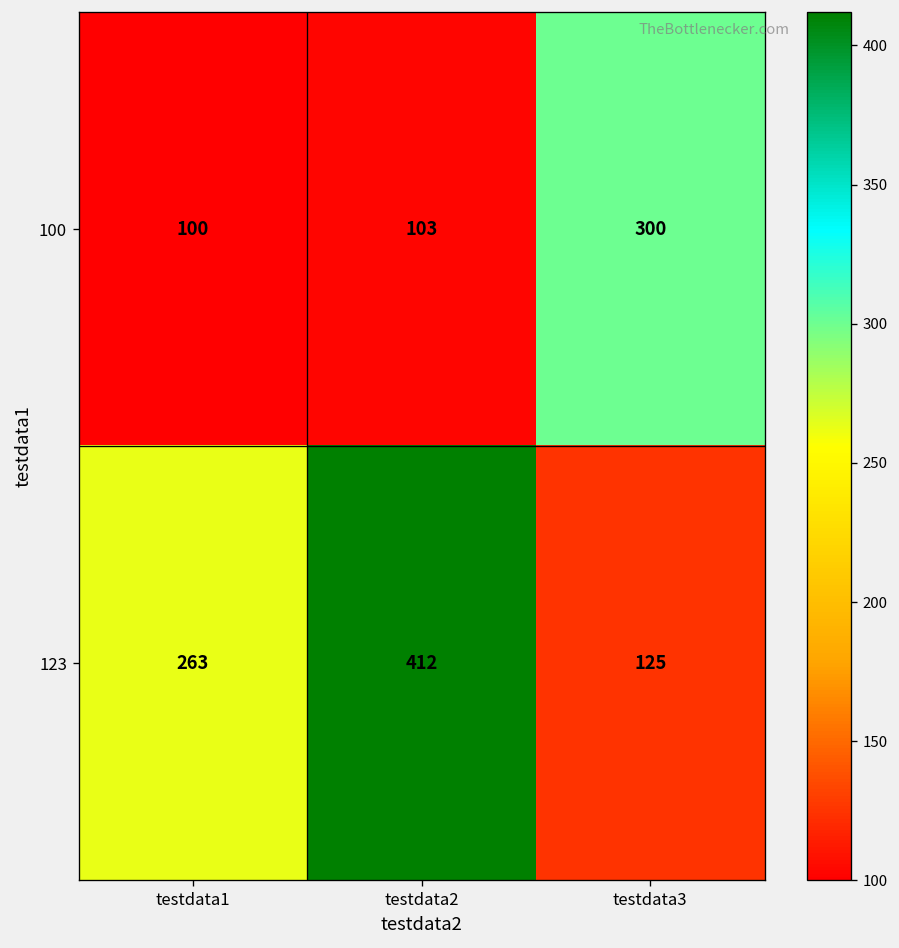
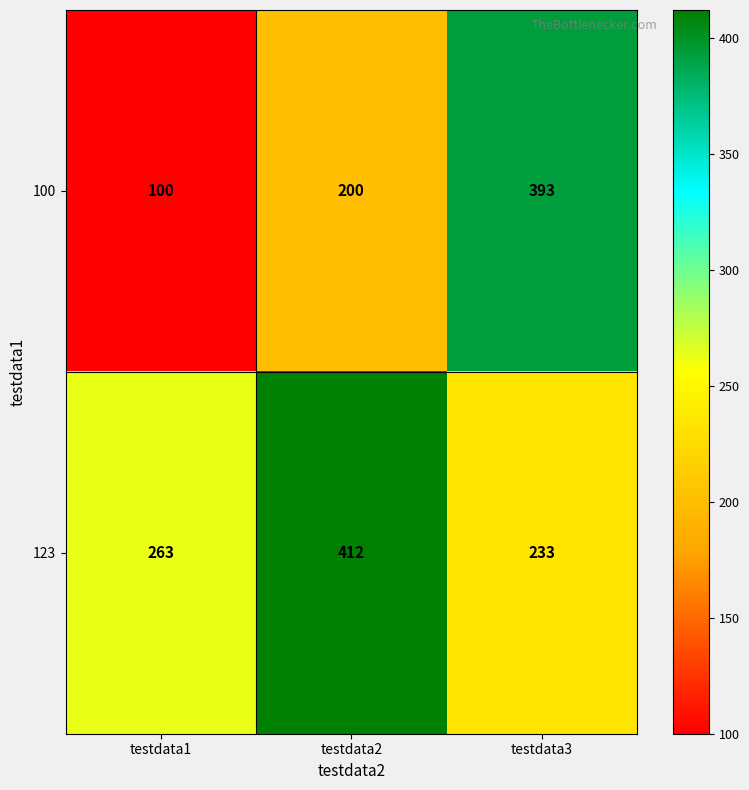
  {
    "100": {
      "testdata1": 100,
-     "testdata2": 103,
-     "testdata3": 300
+     "testdata2": 200,
+     "testdata3": 393
    },
    "123": {
      "testdata1": 263,
      "testdata2": 412,
-     "testdata3": 125
+     "testdata3": 233
    }
  }
